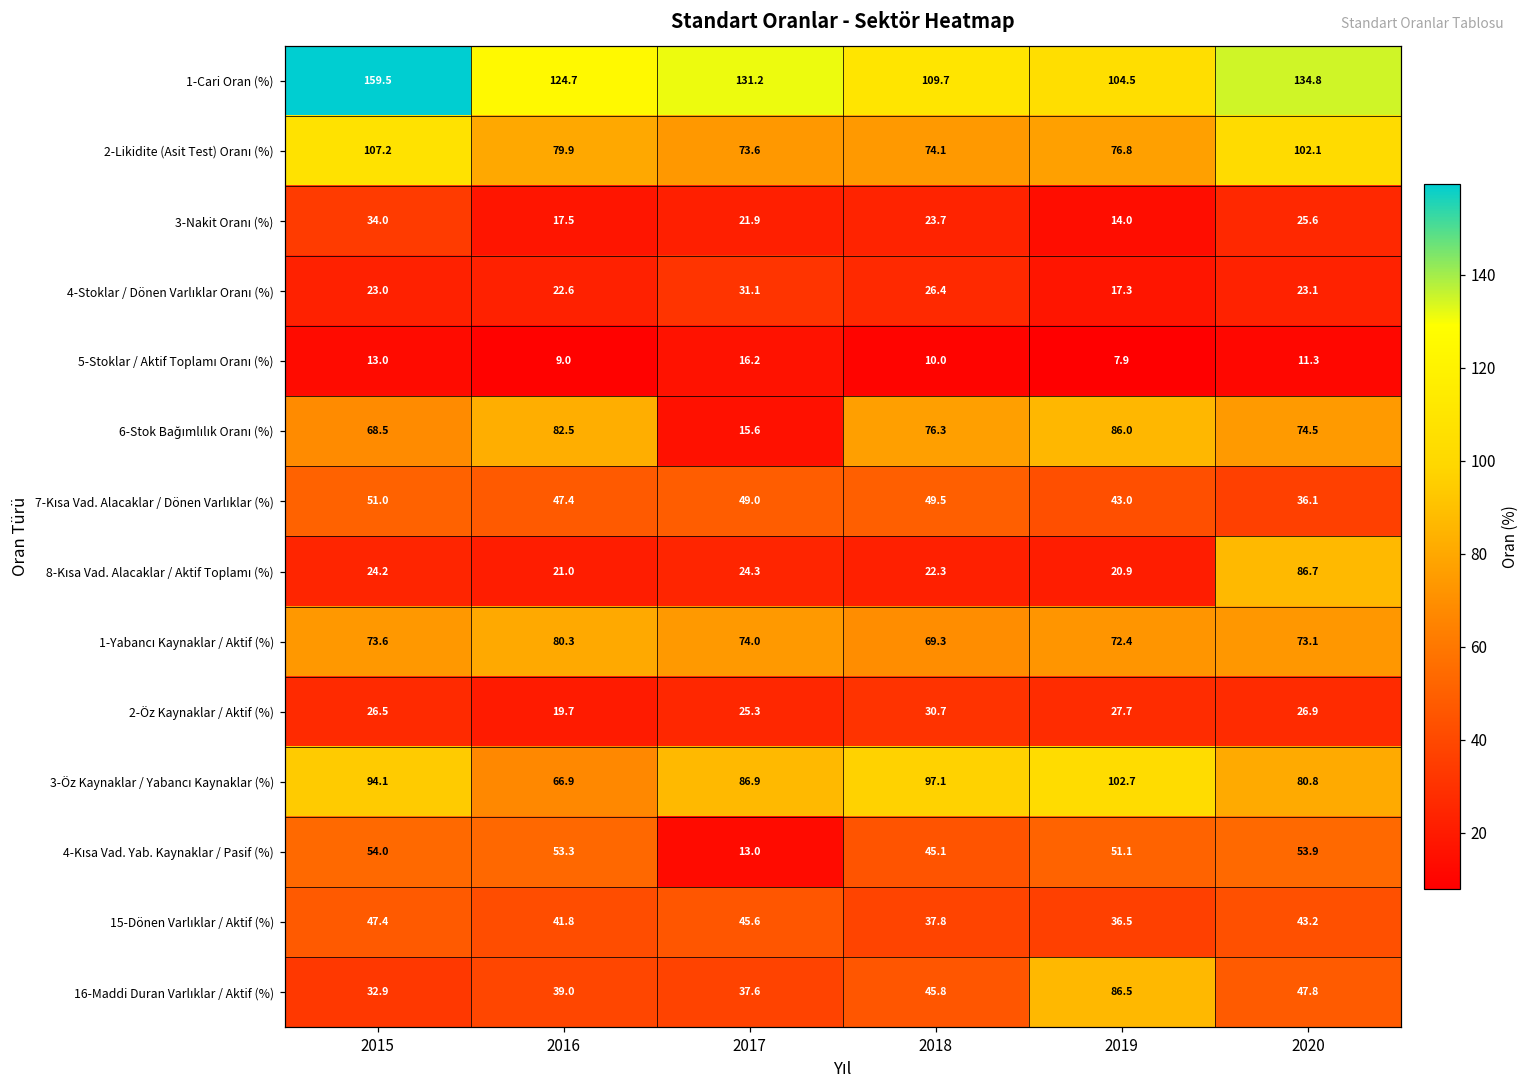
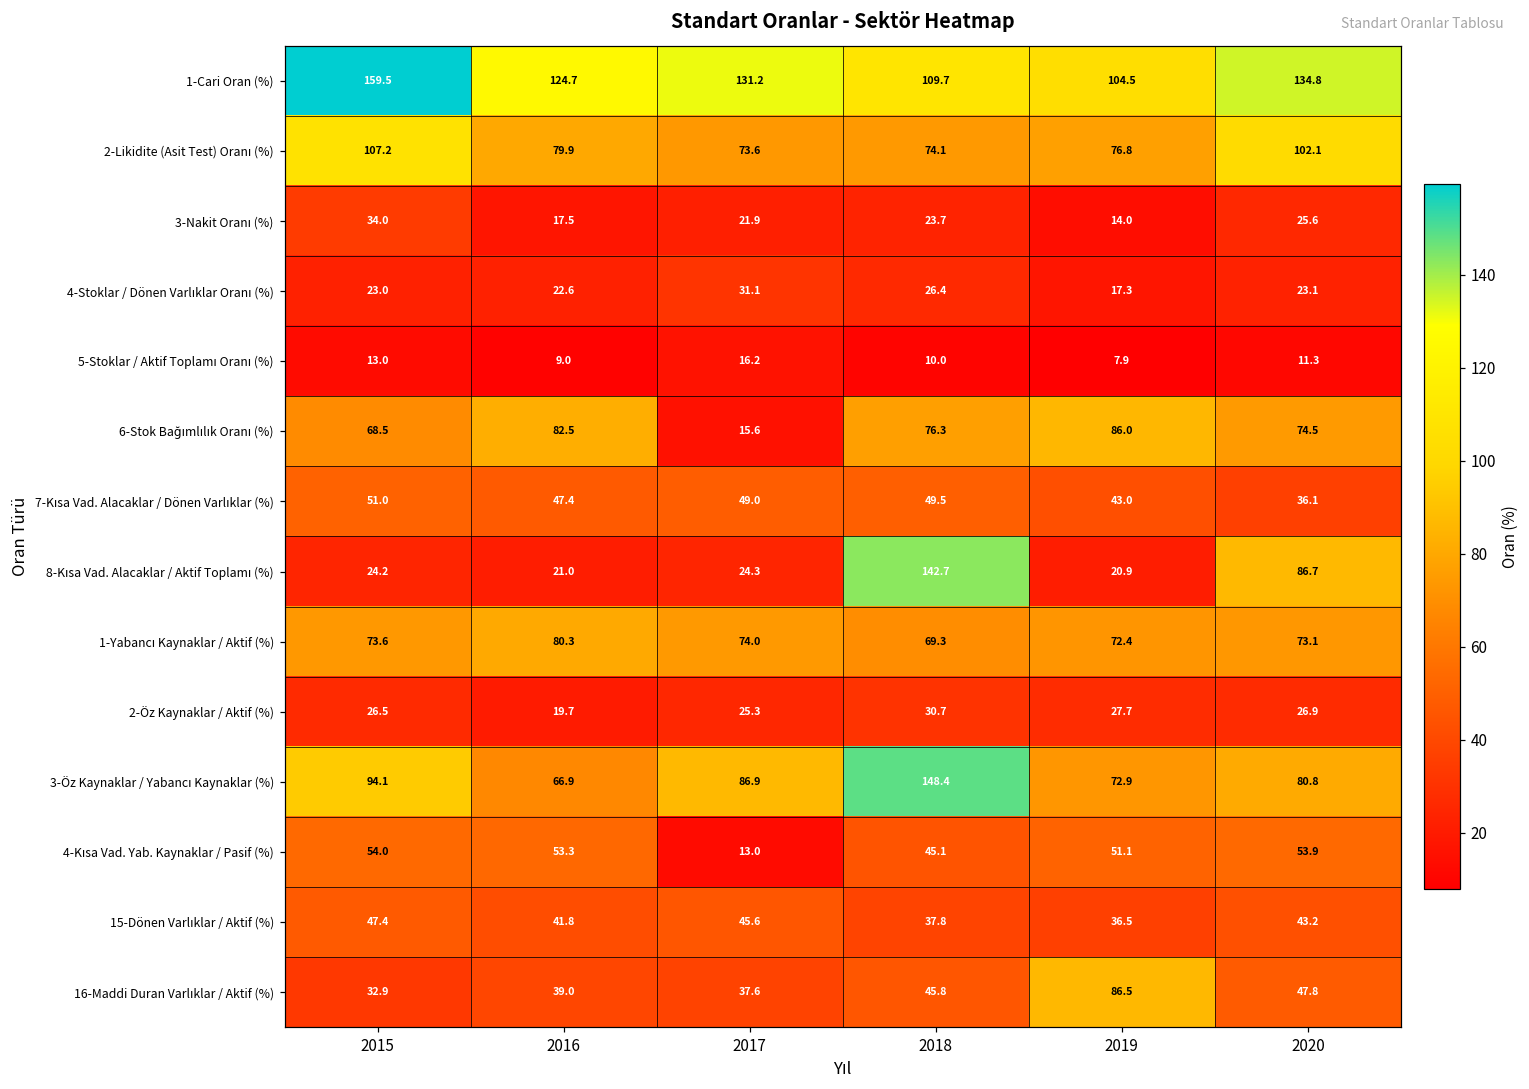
  {
    "1-Cari Oran (%)": {
      "2015": 159.5,
      "2016": 124.7,
      "2017": 131.2,
      "2018": 109.7,
      "2019": 104.5,
      "2020": 134.8
    },
    "2-Likidite (Asit Test) Oranı (%)": {
      "2015": 107.2,
      "2016": 79.9,
      "2017": 73.6,
      "2018": 74.1,
      "2019": 76.8,
      "2020": 102.1
    },
    "3-Nakit Oranı (%)": {
      "2015": 34.0,
      "2016": 17.5,
      "2017": 21.9,
      "2018": 23.7,
      "2019": 14.0,
      "2020": 25.6
    },
    "4-Stoklar / Dönen Varlıklar Oranı (%)": {
      "2015": 23.0,
      "2016": 22.6,
      "2017": 31.1,
      "2018": 26.4,
      "2019": 17.3,
      "2020": 23.1
    },
    "5-Stoklar / Aktif Toplamı Oranı (%)": {
      "2015": 13.0,
      "2016": 9.0,
      "2017": 16.2,
      "2018": 10.0,
      "2019": 7.9,
      "2020": 11.3
    },
    "6-Stok Bağımlılık Oranı (%)": {
      "2015": 68.5,
      "2016": 82.5,
      "2017": 15.6,
      "2018": 76.3,
      "2019": 86.0,
      "2020": 74.5
    },
    "7-Kısa Vad. Alacaklar / Dönen Varlıklar (%)": {
      "2015": 51.0,
      "2016": 47.4,
      "2017": 49.0,
      "2018": 49.5,
      "2019": 43.0,
      "2020": 36.1
    },
    "8-Kısa Vad. Alacaklar / Aktif Toplamı (%)": {
      "2015": 24.2,
      "2016": 21.0,
      "2017": 24.3,
-     "2018": 22.3,
+     "2018": 142.7,
      "2019": 20.9,
      "2020": 86.7
    },
    "1-Yabancı Kaynaklar / Aktif (%)": {
      "2015": 73.6,
      "2016": 80.3,
      "2017": 74.0,
      "2018": 69.3,
      "2019": 72.4,
      "2020": 73.1
    },
    "2-Öz Kaynaklar / Aktif (%)": {
      "2015": 26.5,
      "2016": 19.7,
      "2017": 25.3,
      "2018": 30.7,
      "2019": 27.7,
      "2020": 26.9
    },
    "3-Öz Kaynaklar / Yabancı Kaynaklar (%)": {
      "2015": 94.1,
      "2016": 66.9,
      "2017": 86.9,
-     "2018": 97.1,
-     "2019": 102.7,
+     "2018": 148.4,
+     "2019": 72.9,
      "2020": 80.8
    },
    "4-Kısa Vad. Yab. Kaynaklar / Pasif (%)": {
      "2015": 54.0,
      "2016": 53.3,
      "2017": 13.0,
      "2018": 45.1,
      "2019": 51.1,
      "2020": 53.9
    },
    "15-Dönen Varlıklar / Aktif (%)": {
      "2015": 47.4,
      "2016": 41.8,
      "2017": 45.6,
      "2018": 37.8,
      "2019": 36.5,
      "2020": 43.2
    },
    "16-Maddi Duran Varlıklar / Aktif (%)": {
      "2015": 32.9,
      "2016": 39.0,
      "2017": 37.6,
      "2018": 45.8,
      "2019": 86.5,
      "2020": 47.8
    }
  }
